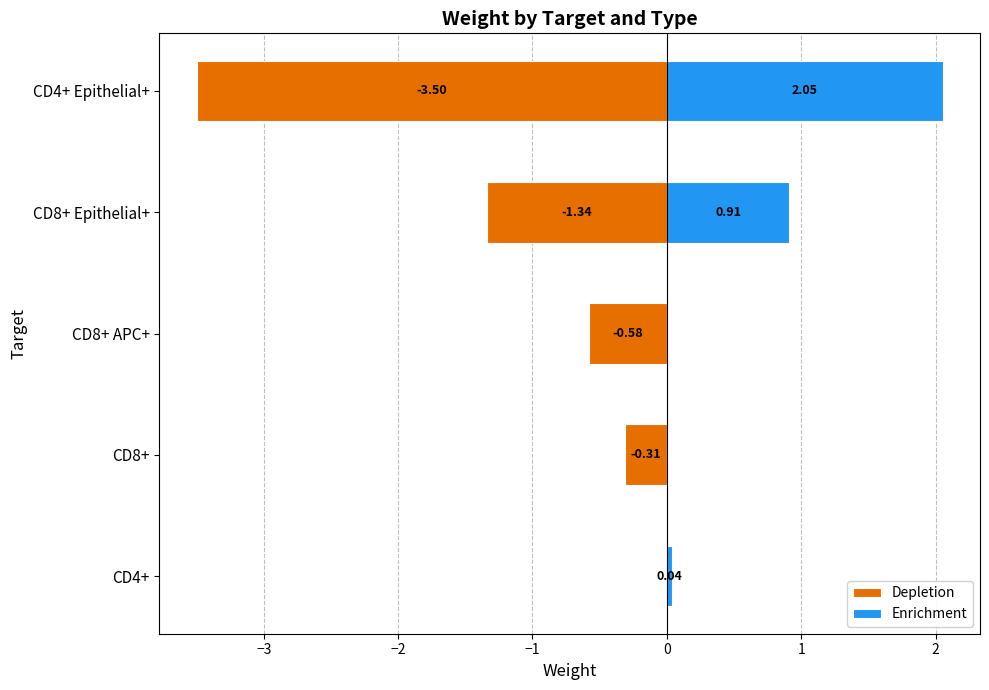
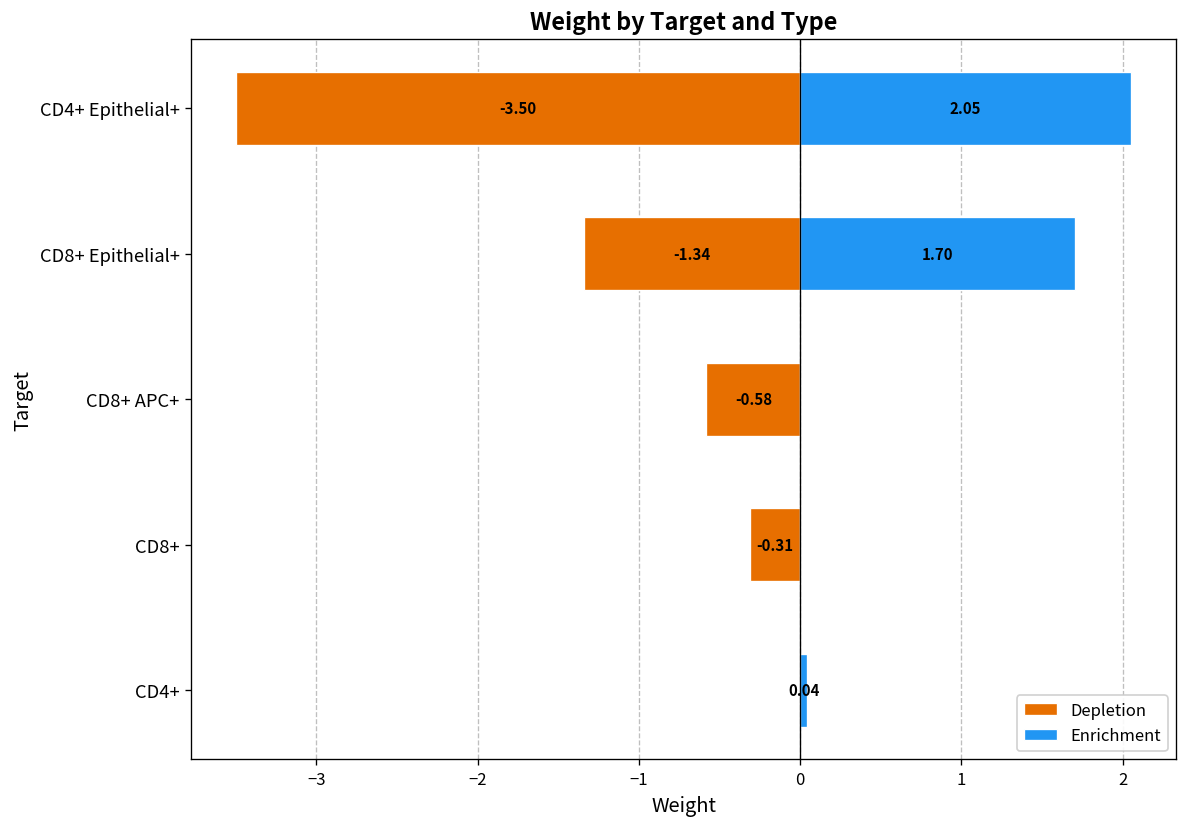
  {
    "Depletion": {
      "CD4+ Epithelial+": -3.50,
      "CD8+ Epithelial+": -1.34,
      "CD8+ APC+": -0.58,
      "CD8+": -0.31
    },
    "Enrichment": {
      "CD4+ Epithelial+": 2.05,
-     "CD8+ Epithelial+": 0.91,
+     "CD8+ Epithelial+": 1.70,
      "CD4+": 0.04
    }
  }
